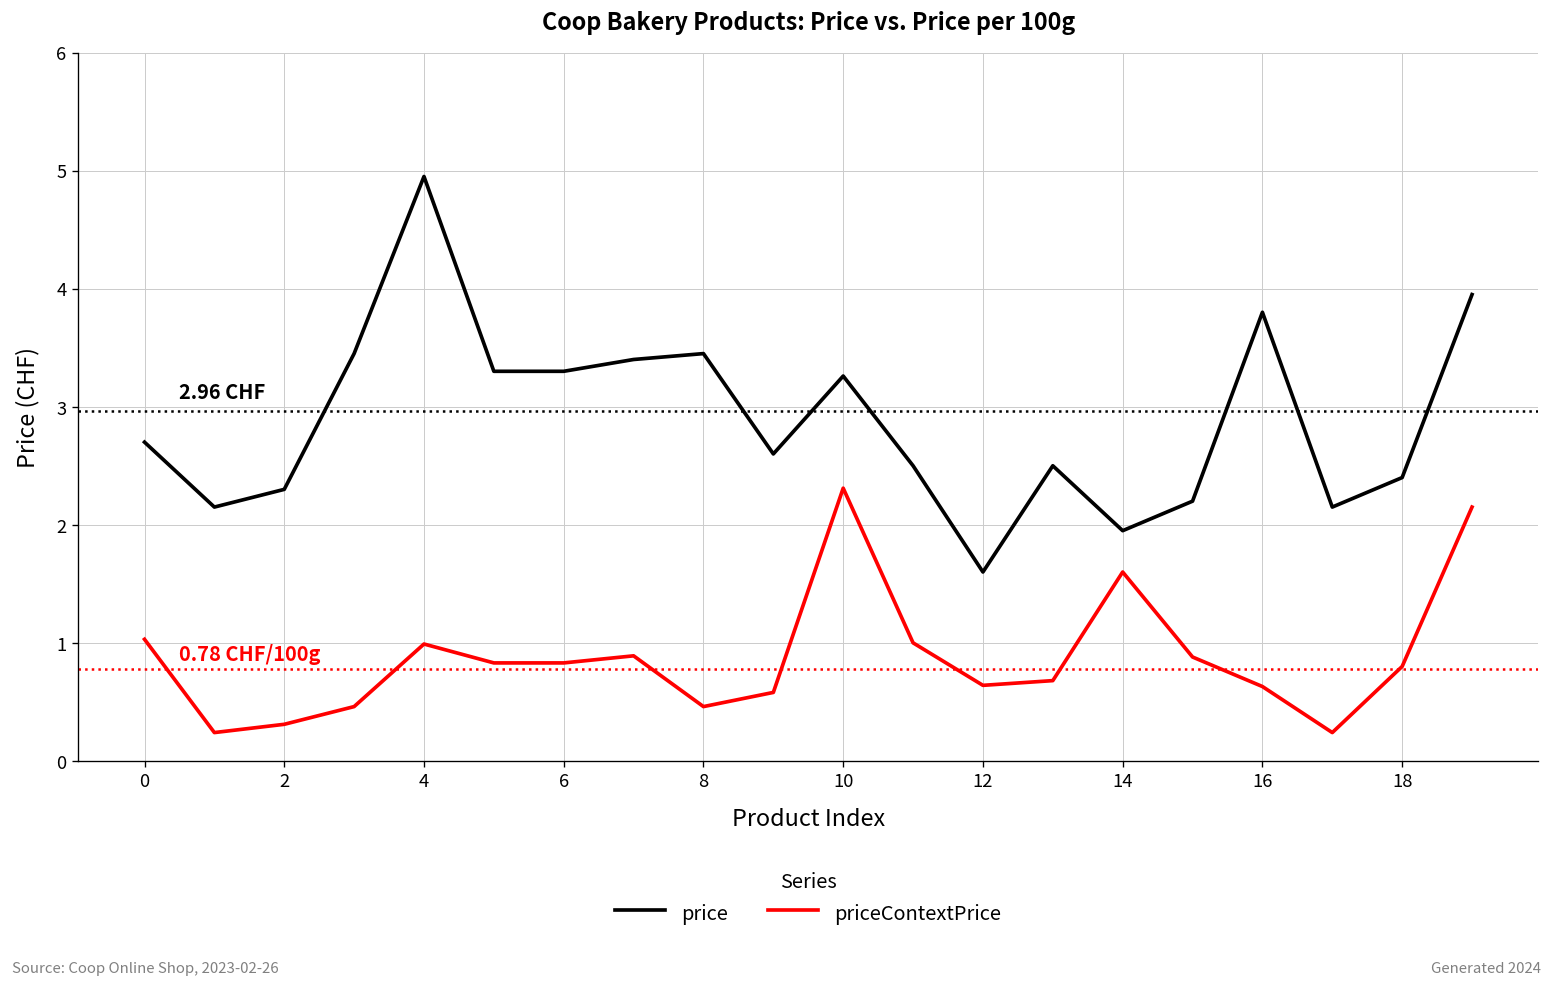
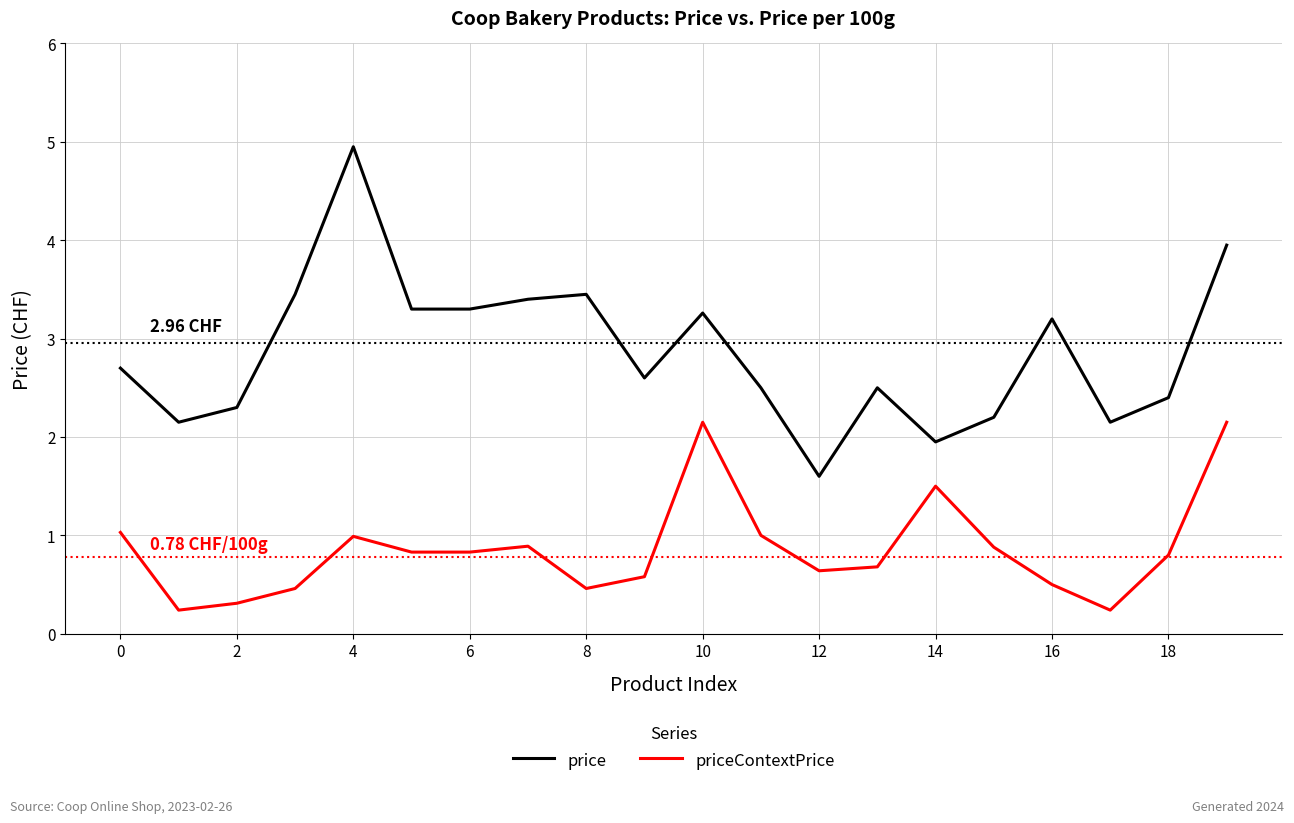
  {
    "price": {
      "0": 2.7,
      "2": 2.3,
      "4": 5.0,
      "6": 3.3,
      "8": 3.5,
      "10": 3.3,
      "12": 1.6,
      "14": 2.0,
-     "16": 3.8,
+     "16": 3.2,
      "18": 2.4
    },
    "priceContextPrice": {
      "0": 1.0,
      "2": 0.3,
      "4": 1.0,
      "6": 0.8,
      "8": 0.5,
-     "10": 2.3,
+     "10": 2.2,
      "12": 0.6,
-     "14": 1.6,
-     "16": 0.6,
+     "14": 1.5,
+     "16": 0.5,
      "18": 0.8
    }
  }
